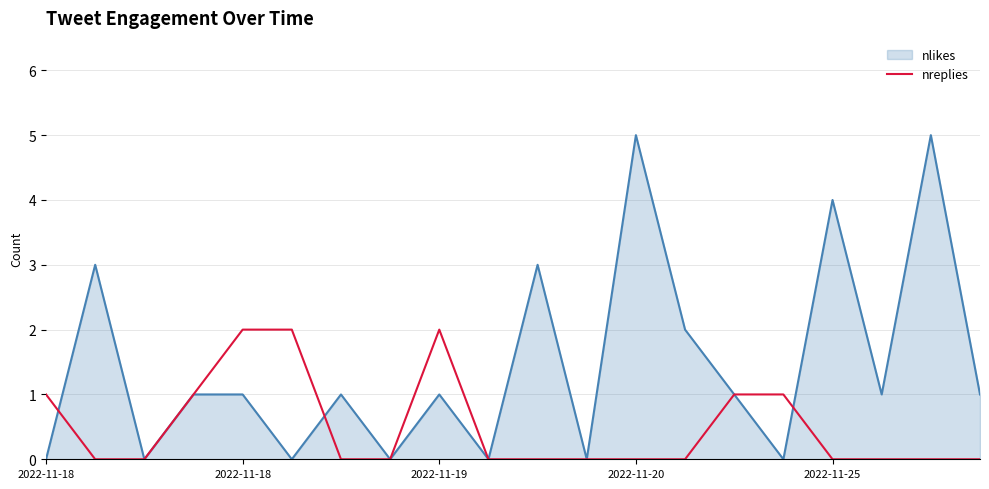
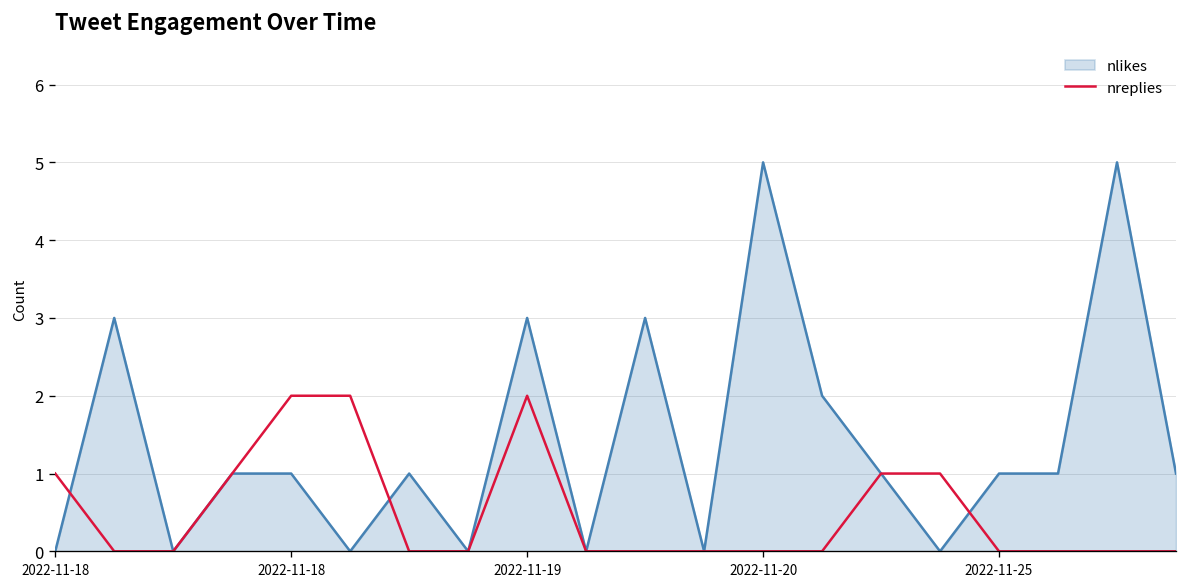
  {
    "nlikes": {
-     "2022-11-19": 1,
+     "2022-11-19": 3,
      "2022-11-20": 5,
-     "2022-11-25": 4
+     "2022-11-25": 1
    },
    "nreplies": {
      "2022-11-19": 2,
      "2022-11-20": 0,
      "2022-11-25": 0
    }
  }
